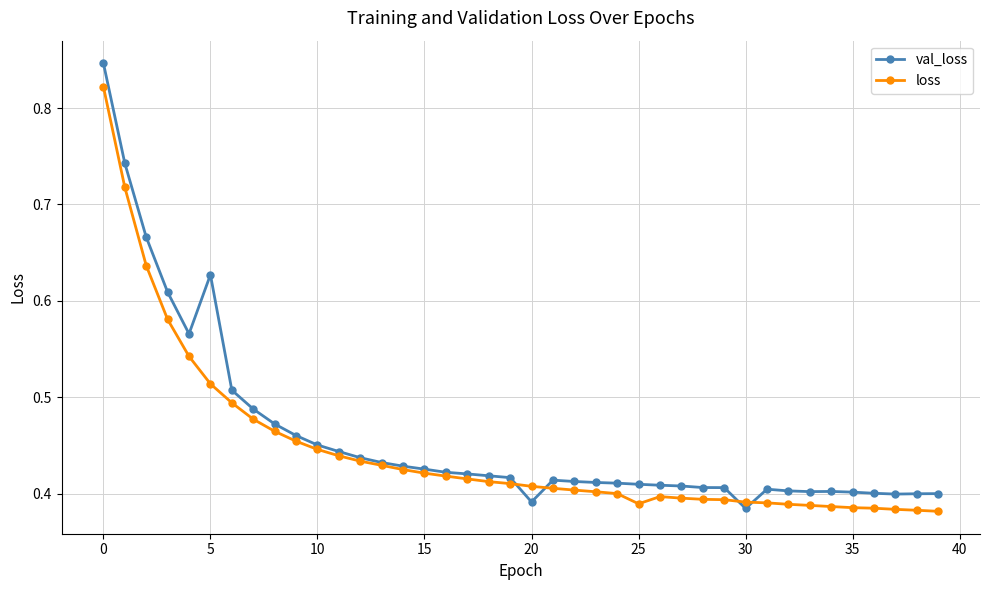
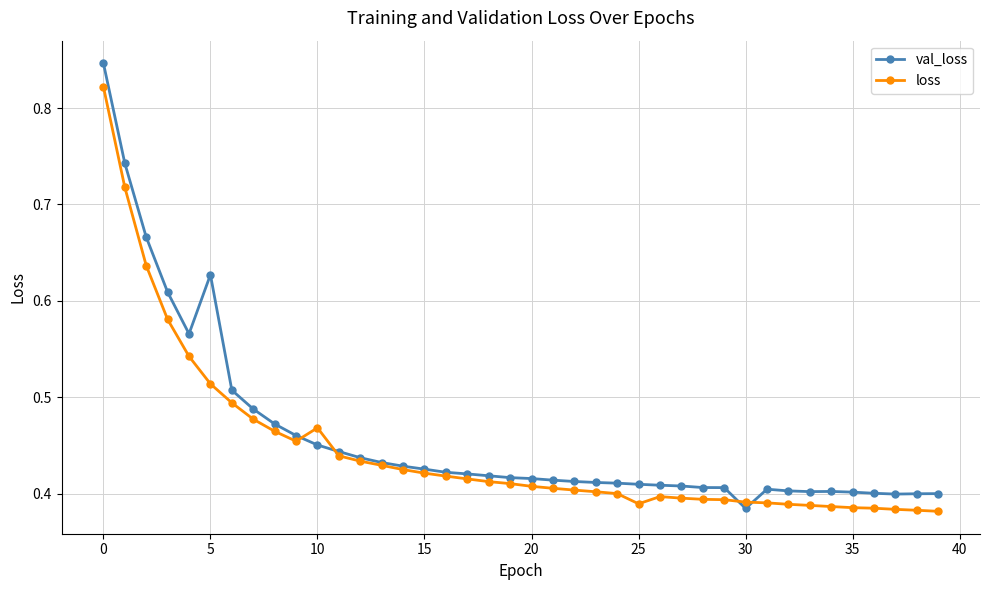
  {
    "val_loss": {
      "0": 0.85,
      "5": 0.63,
      "10": 0.45,
      "15": 0.43,
-     "20": 0.39,
+     "20": 0.42,
      "25": 0.41,
      "30": 0.38,
      "35": 0.40
    },
    "loss": {
      "0": 0.82,
      "5": 0.51,
-     "10": 0.45,
+     "10": 0.47,
      "15": 0.42,
      "20": 0.41,
      "25": 0.39,
      "30": 0.39,
      "35": 0.39
    }
  }
